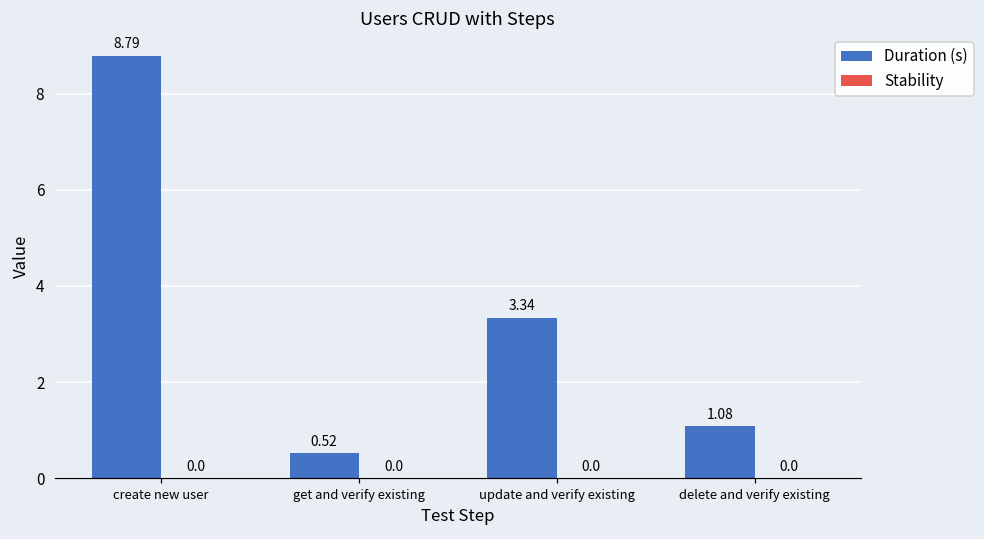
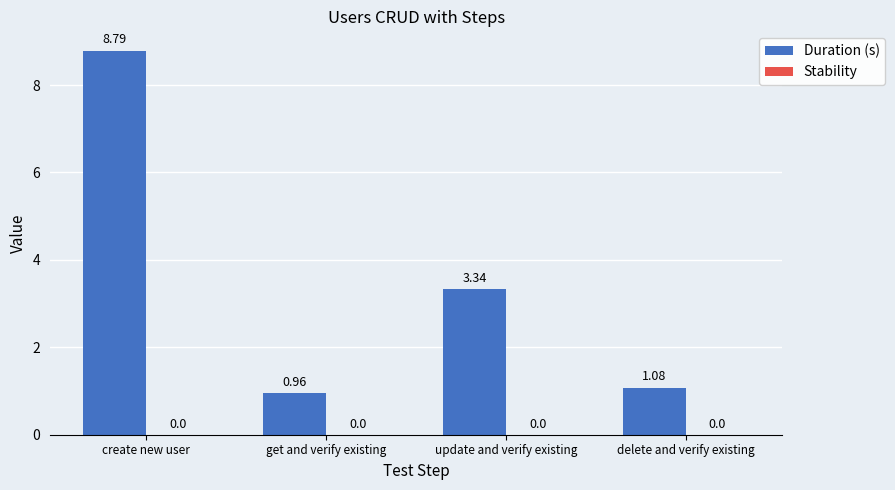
  {
    "Duration (s)": {
      "create new user": 8.79,
-     "get and verify existing": 0.52,
+     "get and verify existing": 0.96,
      "update and verify existing": 3.34,
      "delete and verify existing": 1.08
    },
    "Stability": {
      "create new user": 0.0,
      "get and verify existing": 0.0,
      "update and verify existing": 0.0,
      "delete and verify existing": 0.0
    }
  }
